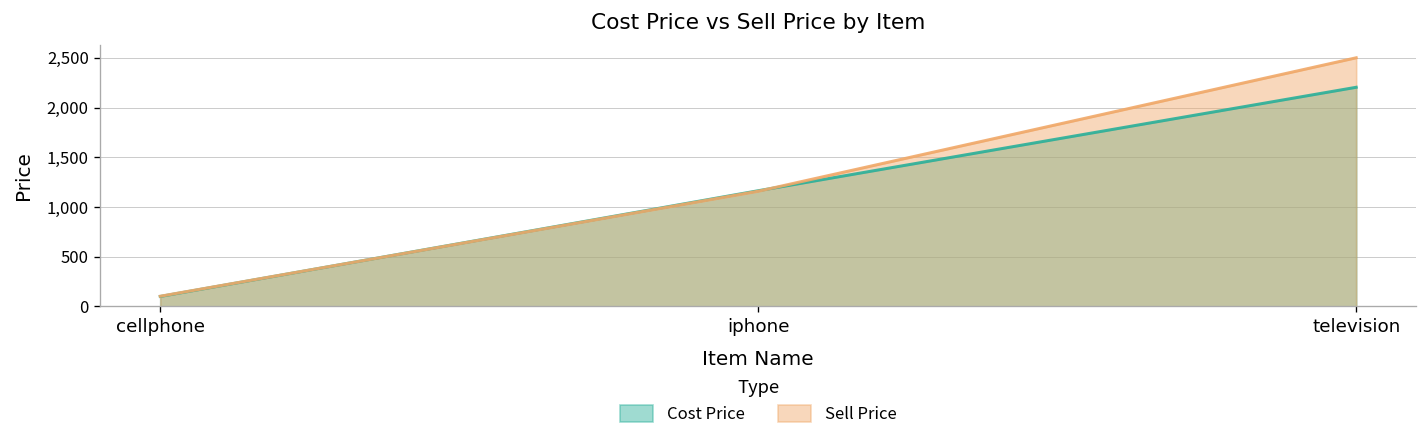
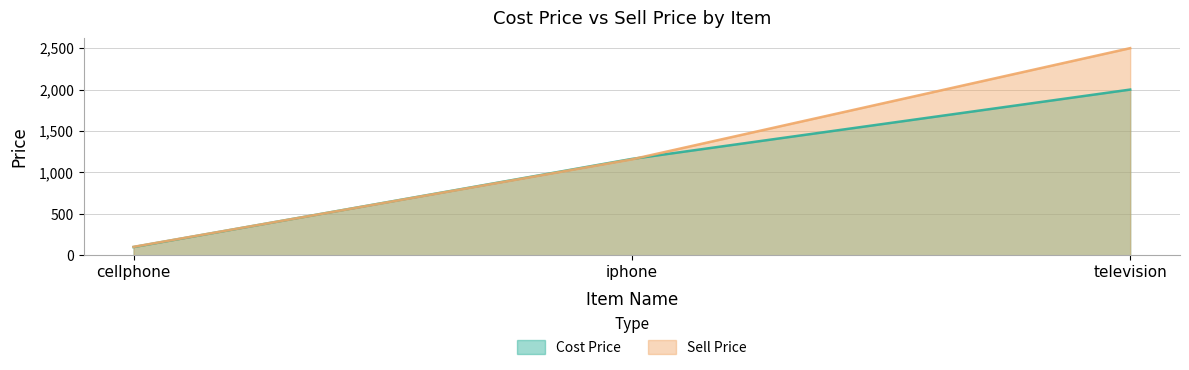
  {
    "Cost Price": {
-     "television": "2,200"
+     "television": "2,000"
    },
    "Sell Price": {
      "television": "2,500"
    }
  }
